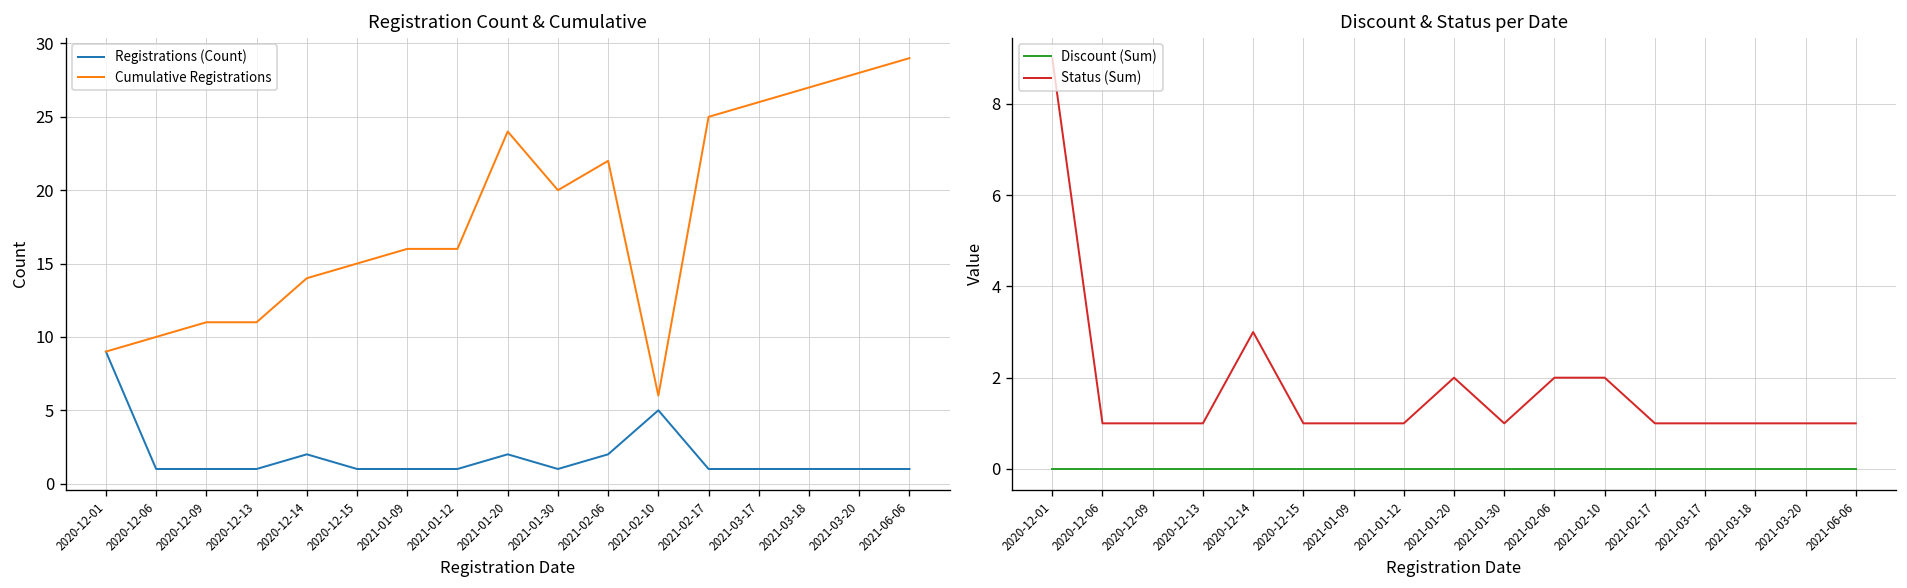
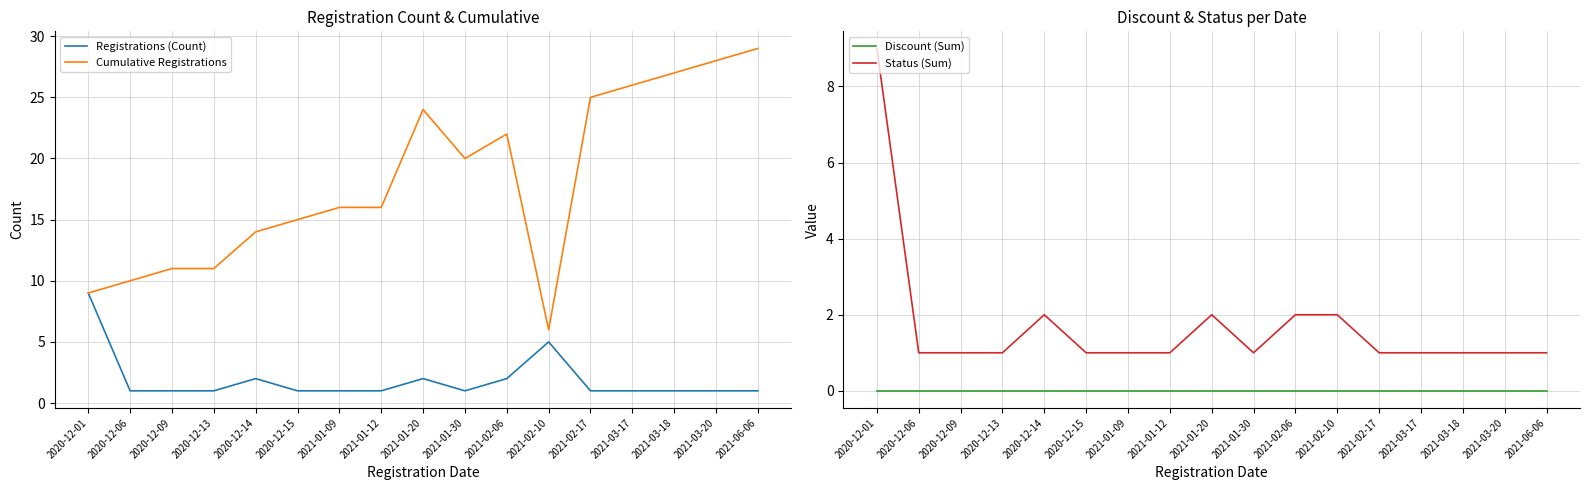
  {
    "Registration Count & Cumulative": {
      "Registrations (Count)": {
        "2020-12-06": 1.0,
        "2020-12-09": 1.0,
        "2020-12-13": 1.0,
        "2020-12-14": 2.0,
        "2020-12-15": 1.0,
        "2021-01-09": 1.0,
        "2021-01-12": 1.0,
        "2021-01-20": 2.0,
        "2021-01-30": 1.0,
        "2021-02-06": 2.0,
        "2021-02-10": 5.0,
        "2021-02-17": 1.0,
        "2021-03-17": 1.0,
        "2021-03-18": 1.0,
        "2021-03-20": 1.0,
        "2021-06-06": 1.0
      },
      "Cumulative Registrations": {
        "2020-12-06": 10.0,
        "2020-12-09": 11.0,
        "2020-12-13": 11.0,
        "2020-12-14": 14.0,
        "2020-12-15": 15.0,
        "2021-01-09": 16.0,
        "2021-01-12": 16.0,
        "2021-01-20": 24.0,
        "2021-01-30": 20.0,
        "2021-02-06": 22.0,
        "2021-02-10": 6.0,
        "2021-02-17": 25.0,
        "2021-03-17": 26.0,
        "2021-03-18": 27.0,
        "2021-03-20": 28.0,
        "2021-06-06": 29.0
      }
    },
    "Discount & Status per Date": {
      "Discount (Sum)": {
        "2020-12-01": 0,
        "2020-12-06": 0,
        "2020-12-09": 0,
        "2020-12-13": 0,
        "2020-12-14": 0,
        "2020-12-15": 0,
        "2021-01-09": 0,
        "2021-01-12": 0,
        "2021-01-20": 0,
        "2021-01-30": 0,
        "2021-02-06": 0,
        "2021-02-10": 0,
        "2021-02-17": 0,
        "2021-03-17": 0,
        "2021-03-18": 0,
        "2021-03-20": 0,
        "2021-06-06": 0
      },
      "Status (Sum)": {
        "2020-12-06": 1,
        "2020-12-09": 1,
        "2020-12-13": 1,
-       "2020-12-14": 3,
+       "2020-12-14": 2,
        "2020-12-15": 1,
        "2021-01-09": 1,
        "2021-01-12": 1,
        "2021-01-20": 2,
        "2021-01-30": 1,
        "2021-02-06": 2,
        "2021-02-10": 2,
        "2021-02-17": 1,
        "2021-03-17": 1,
        "2021-03-18": 1,
        "2021-03-20": 1,
        "2021-06-06": 1
      }
    }
  }
